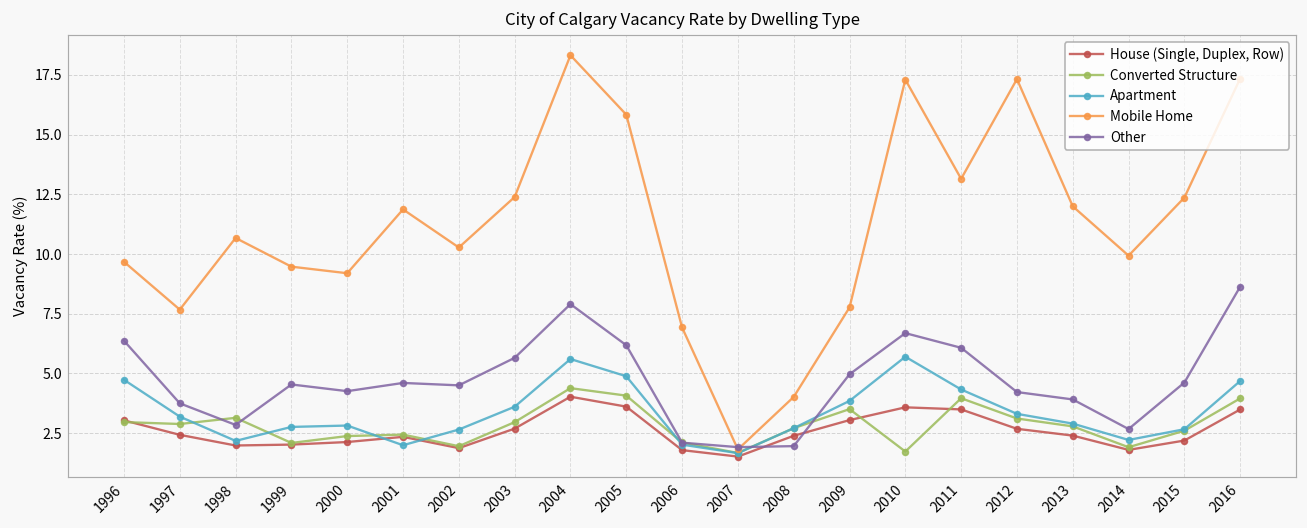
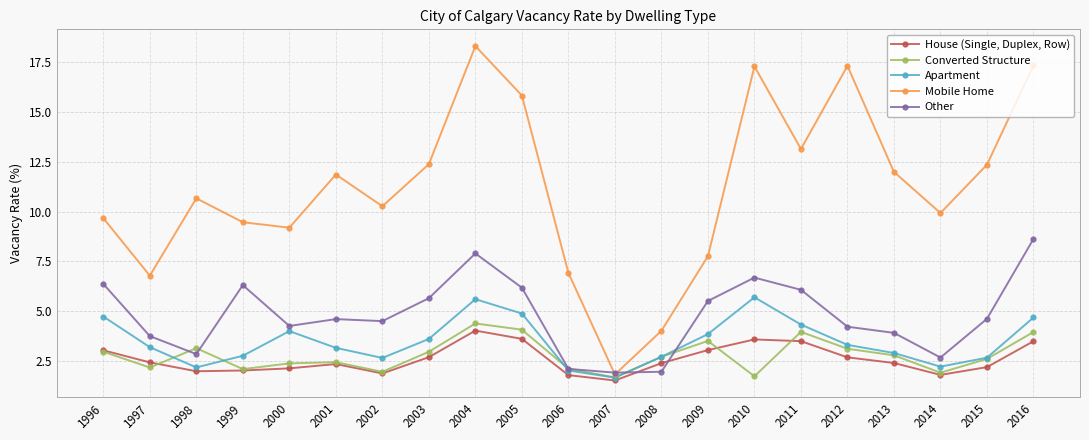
  {
    "House (Single, Duplex, Row)": {
      "1997": 2.4,
      "1998": 2.0,
      "2000": 2.1,
      "2003": 2.7,
      "2004": 4.0,
      "2005": 3.6,
      "2006": 1.8,
      "2007": 1.5,
      "2008": 2.4,
      "2009": 3.0,
      "2010": 3.6,
      "2011": 3.5,
      "2012": 2.7,
      "2013": 2.4,
      "2015": 2.2,
      "2016": 3.5
    },
    "Converted Structure": {
-     "1997": 2.9,
+     "1997": 2.2,
      "1998": 3.1,
      "2000": 2.4,
      "2003": 3.0,
      "2004": 4.4,
      "2005": 4.1,
      "2009": 3.5,
      "2010": 1.7,
      "2011": 4.0,
      "2012": 3.1,
      "2016": 4.0
    },
    "Apartment": {
      "1996": 4.7,
      "1997": 3.2,
      "1998": 2.2,
      "1999": 2.8,
-     "2000": 2.8,
-     "2001": 2.0,
+     "2000": 4.0,
+     "2001": 3.2,
      "2002": 2.7,
      "2003": 3.6,
      "2004": 5.6,
      "2005": 4.9,
      "2009": 3.9,
      "2010": 5.7,
      "2011": 4.3,
      "2012": 3.3,
      "2014": 2.2,
      "2016": 4.7
    },
    "Mobile Home": {
      "1996": 9.7,
-     "1997": 7.7,
+     "1997": 6.8,
      "1998": 10.7,
      "1999": 9.5,
      "2000": 9.2,
      "2001": 11.9,
      "2002": 10.3,
      "2003": 12.4,
      "2004": 18.3,
      "2005": 15.8,
      "2006": 6.9,
      "2008": 4.0,
      "2009": 7.8,
      "2010": 17.3,
      "2011": 13.1,
      "2012": 17.3,
      "2013": 12.0,
      "2014": 9.9,
      "2015": 12.4
    },
    "Other": {
      "1996": 6.4,
      "1997": 3.7,
      "1998": 2.8,
-     "1999": 4.5,
+     "1999": 6.3,
      "2000": 4.3,
      "2001": 4.6,
      "2002": 4.5,
      "2003": 5.7,
      "2004": 7.9,
      "2005": 6.2,
      "2008": 2.0,
-     "2009": 5.0,
+     "2009": 5.5,
      "2010": 6.7,
      "2011": 6.1,
      "2012": 4.2,
      "2013": 3.9,
      "2014": 2.7,
      "2015": 4.6,
      "2016": 8.6
    }
  }
